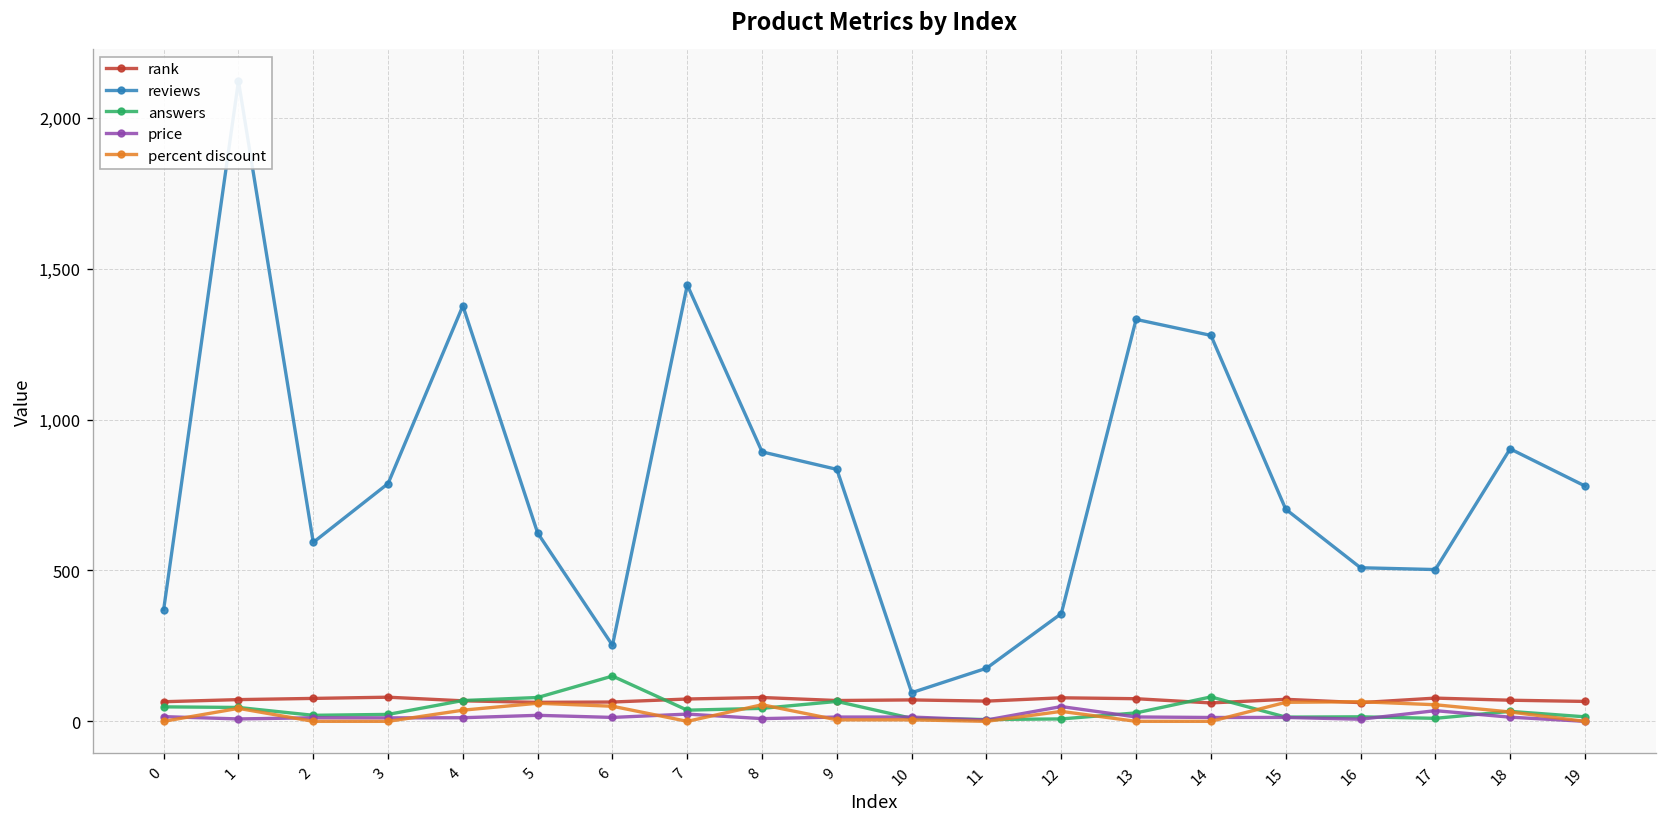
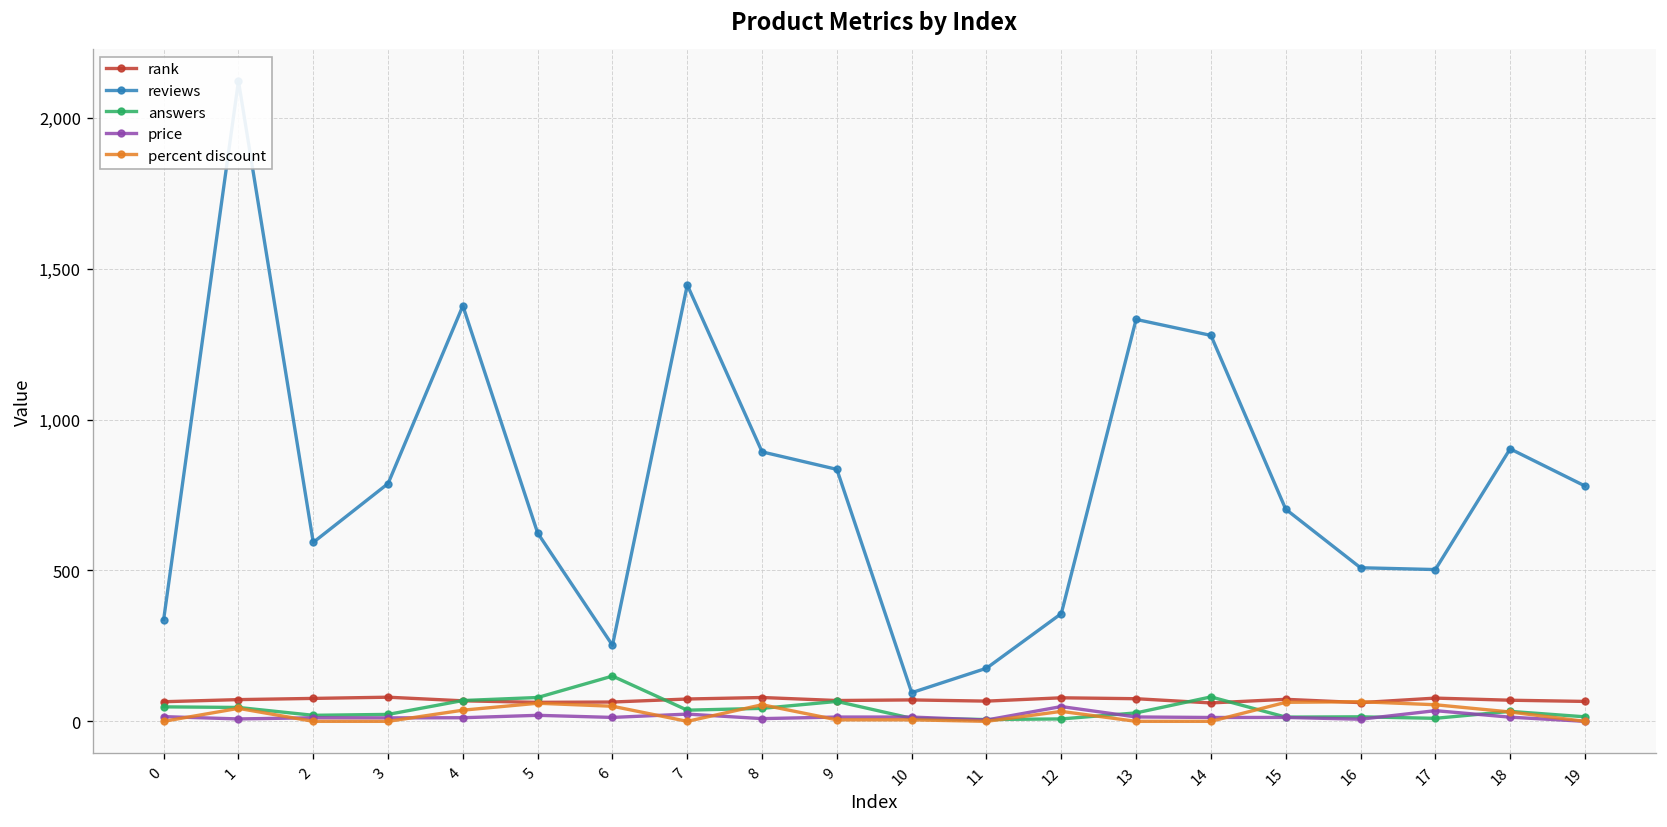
  {
    "rank": {
      "0": "70",
      "1": "70",
      "2": "80",
      "3": "80",
      "6": "60",
      "7": "70",
      "8": "80",
      "10": "70",
      "11": "70",
      "12": "80",
      "13": "80",
      "14": "60",
      "17": "80",
      "18": "70",
      "19": "70"
    },
    "reviews": {
-     "0": "370",
+     "0": "340",
      "2": "590",
      "3": "790",
      "4": "1,380",
      "5": "620",
      "6": "250",
      "7": "1,450",
      "8": "890",
      "9": "840",
      "10": "100",
      "11": "180",
      "12": "360",
      "13": "1,330",
      "14": "1,280",
      "15": "700",
      "16": "510",
      "17": "500",
      "18": "900",
      "19": "780"
    },
    "answers": {
      "0": "50",
      "3": "20",
      "5": "80",
      "6": "150",
      "7": "40",
      "8": "40",
      "12": "10",
      "13": "30",
      "14": "80",
      "17": "10",
      "19": "20"
    },
    "price": {
      "0": "20",
      "1": "10",
      "3": "10",
      "4": "10",
      "5": "20",
      "6": "10",
      "7": "20",
      "8": "10",
      "12": "50",
      "13": "10",
      "14": "10",
      "17": "40",
      "18": "10"
    },
    "percent discount": {
      "0": "0",
      "2": "0",
      "3": "0",
      "4": "40",
      "6": "50",
      "7": "0",
      "8": "60",
      "12": "30",
      "13": "0",
      "14": "0",
      "17": "60"
    }
  }
